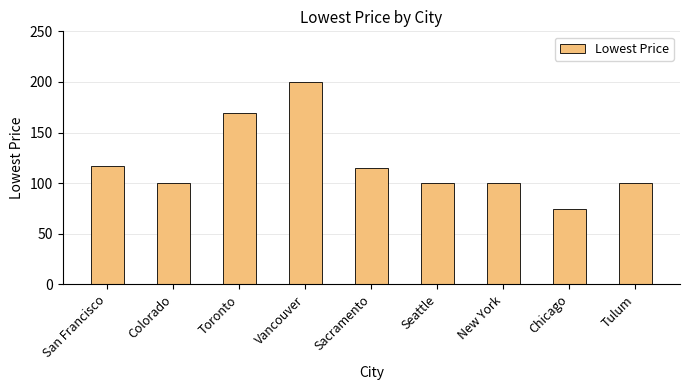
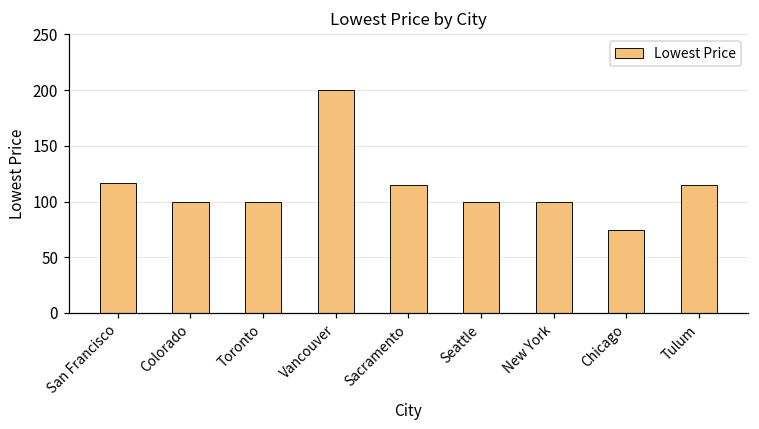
  {
    "San Francisco": 117,
    "Colorado": 100,
-   "Toronto": 170,
+   "Toronto": 100,
    "Vancouver": 200,
    "Sacramento": 115,
    "Seattle": 100,
    "New York": 100,
    "Chicago": 74,
-   "Tulum": 100
+   "Tulum": 114
  }
